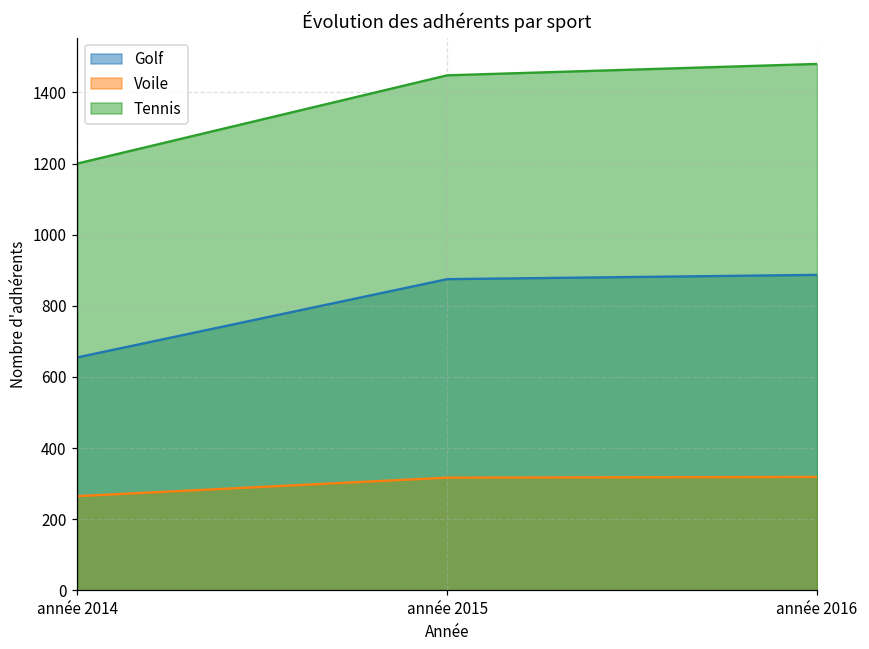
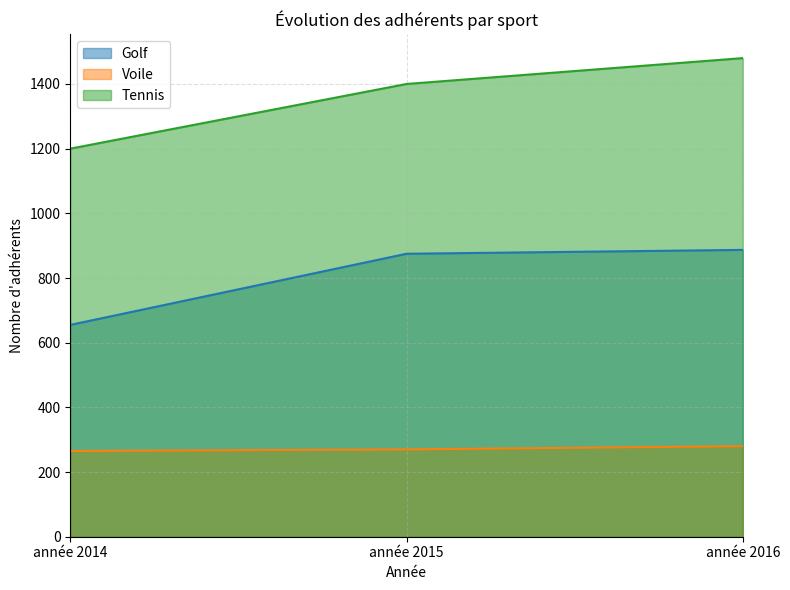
  {
    "Golf": {
      "année 2014": 660,
      "année 2015": 880,
      "année 2016": 890
    },
    "Voile": {
      "année 2014": 270,
-     "année 2015": 320,
-     "année 2016": 320
+     "année 2015": 270,
+     "année 2016": 280
    },
    "Tennis": {
      "année 2014": 1200,
-     "année 2015": 1450,
+     "année 2015": 1400,
      "année 2016": 1480
    }
  }
